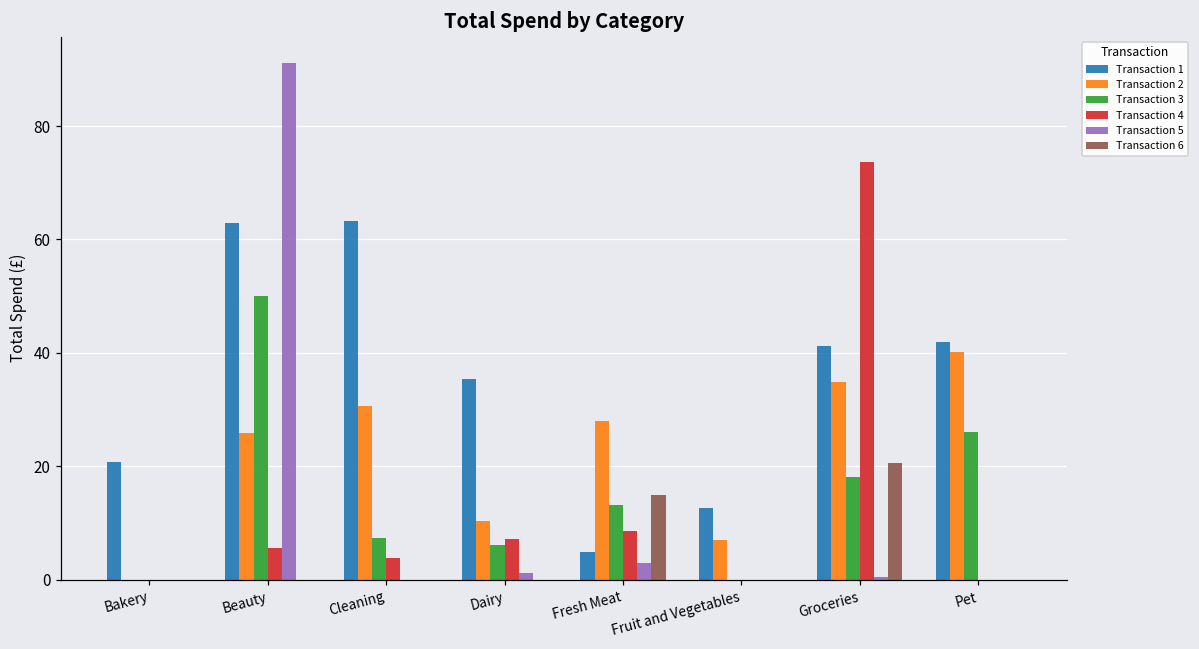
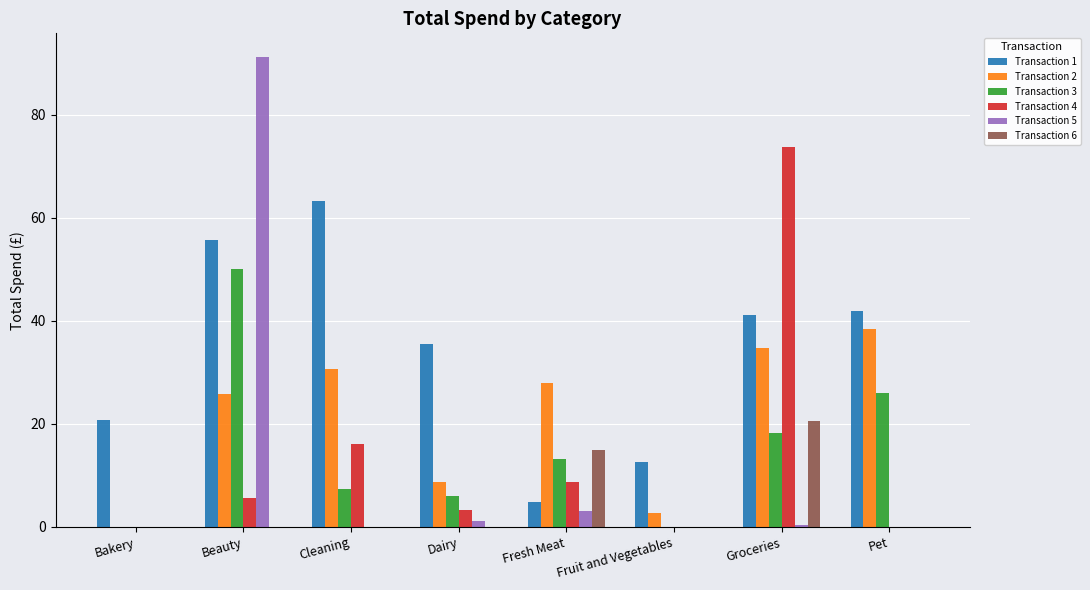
  {
    "Transaction 1": {
      "Bakery": 21,
-     "Beauty": 63,
+     "Beauty": 56,
      "Cleaning": 63,
      "Dairy": 35,
      "Fresh Meat": 5,
      "Fruit and Vegetables": 13,
      "Groceries": 41,
      "Pet": 42
    },
    "Transaction 2": {
      "Bakery": 0,
      "Beauty": 26,
      "Cleaning": 31,
-     "Dairy": 10,
+     "Dairy": 9,
      "Fresh Meat": 28,
-     "Fruit and Vegetables": 7,
+     "Fruit and Vegetables": 3,
      "Groceries": 35,
-     "Pet": 40
+     "Pet": 38
    },
    "Transaction 3": {
      "Bakery": 0,
      "Beauty": 50,
      "Cleaning": 7,
      "Dairy": 6,
      "Fresh Meat": 13,
      "Fruit and Vegetables": 0,
      "Groceries": 18,
      "Pet": 26
    },
    "Transaction 4": {
      "Bakery": 0,
      "Beauty": 6,
-     "Cleaning": 4,
-     "Dairy": 7,
+     "Cleaning": 16,
+     "Dairy": 3,
      "Fresh Meat": 9,
      "Fruit and Vegetables": 0,
      "Groceries": 74,
      "Pet": 0
    },
    "Transaction 5": {
      "Bakery": 0,
      "Beauty": 91,
      "Cleaning": 0,
      "Dairy": 1,
      "Fresh Meat": 3,
      "Fruit and Vegetables": 0,
      "Pet": 0
    },
    "Transaction 6": {
      "Bakery": 0,
      "Beauty": 0,
      "Cleaning": 0,
      "Dairy": 0,
      "Fresh Meat": 15,
      "Fruit and Vegetables": 0,
      "Groceries": 21,
      "Pet": 0
    }
  }
